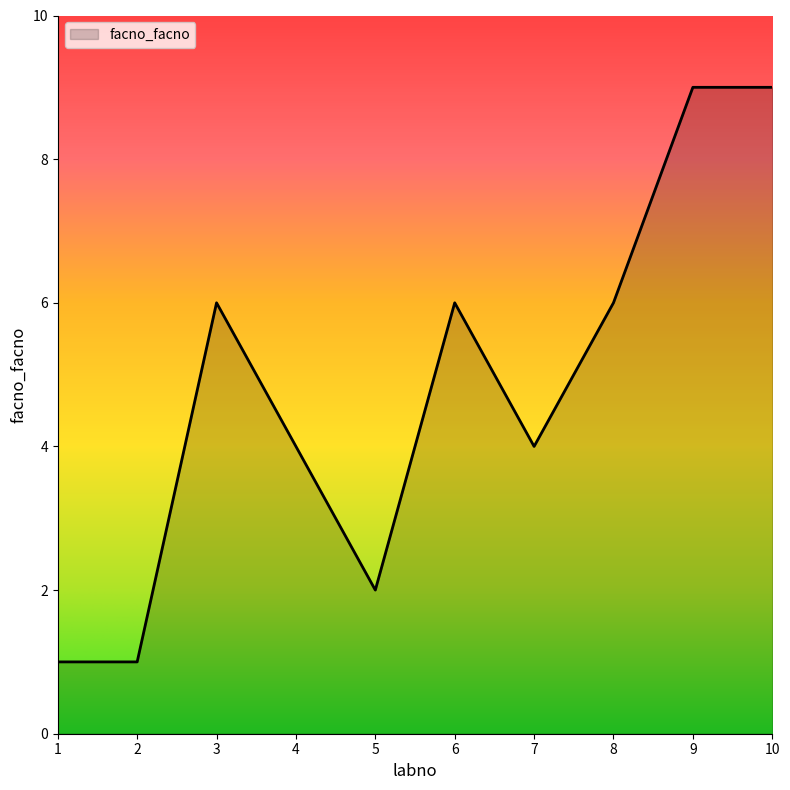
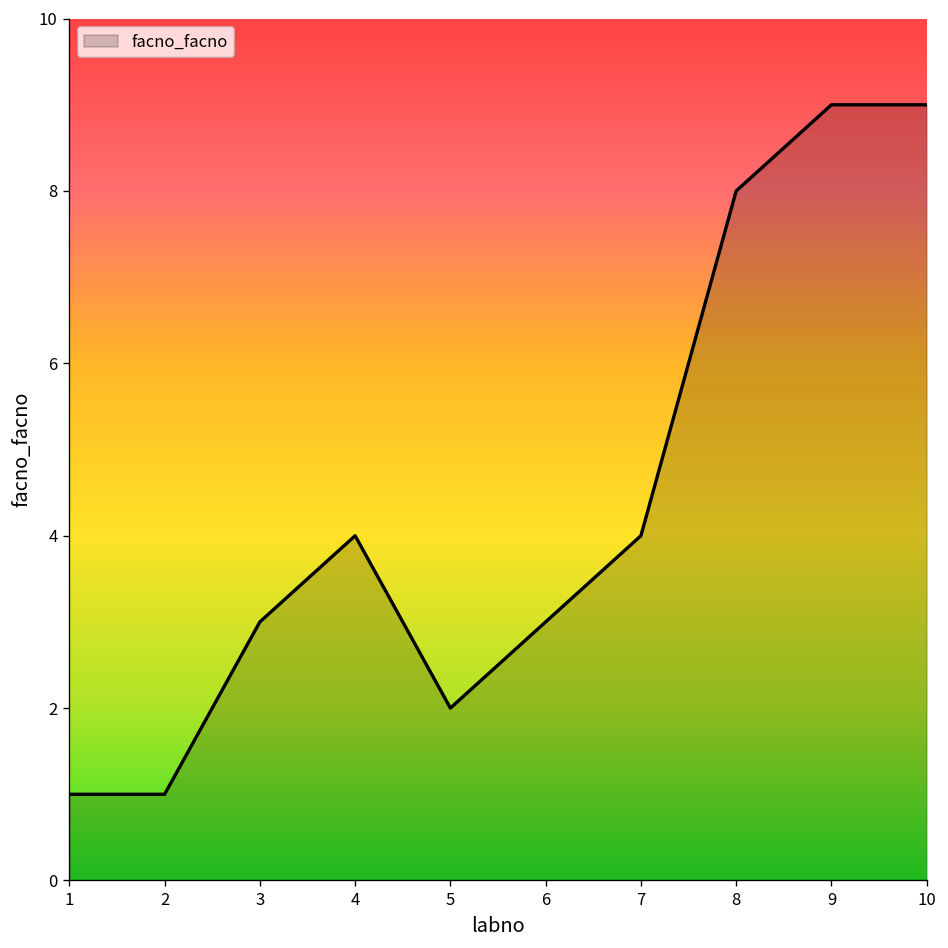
  {
    "1": 1,
    "2": 1,
-   "3": 6,
+   "3": 3,
    "4": 4,
    "5": 2,
-   "6": 6,
+   "6": 3,
    "7": 4,
-   "8": 6,
+   "8": 8,
    "9": 9,
    "10": 9
  }
